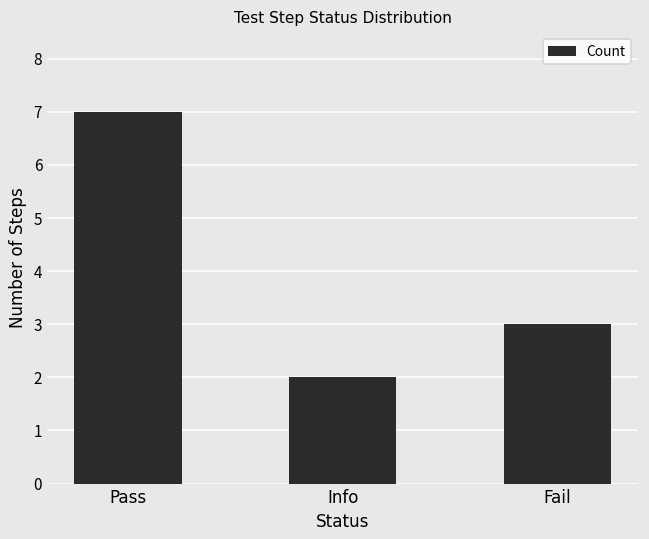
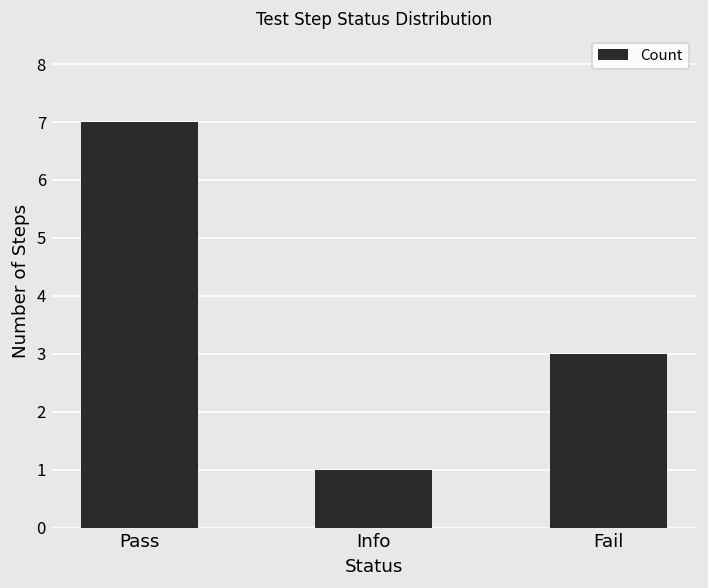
  {
    "Pass": 7,
-   "Info": 2,
+   "Info": 1,
    "Fail": 3
  }
